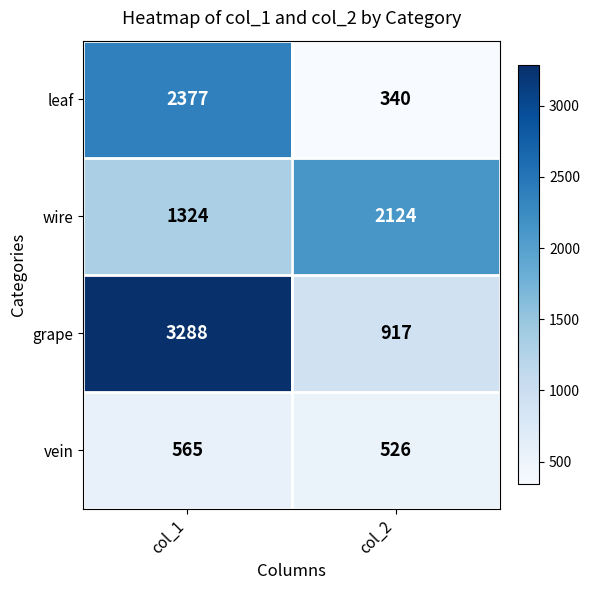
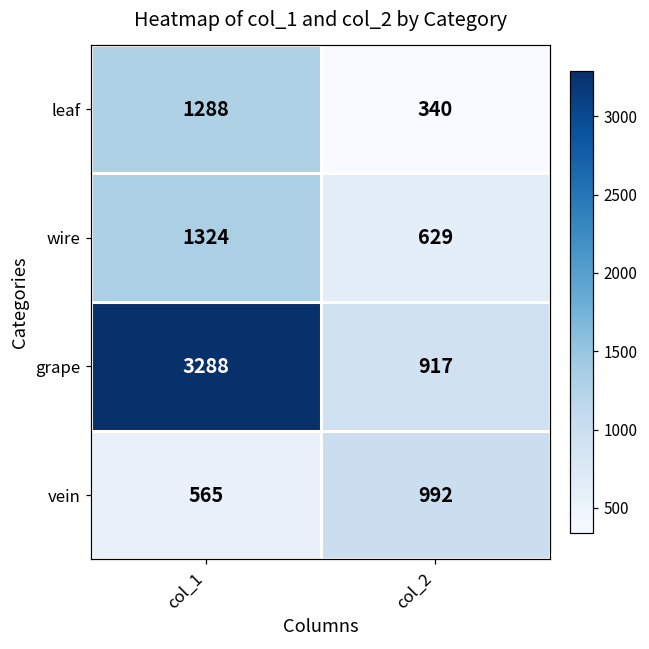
  {
    "leaf": {
-     "col_1": 2377,
+     "col_1": 1288,
      "col_2": 340
    },
    "wire": {
      "col_1": 1324,
-     "col_2": 2124
+     "col_2": 629
    },
    "grape": {
      "col_1": 3288,
      "col_2": 917
    },
    "vein": {
      "col_1": 565,
-     "col_2": 526
+     "col_2": 992
    }
  }
